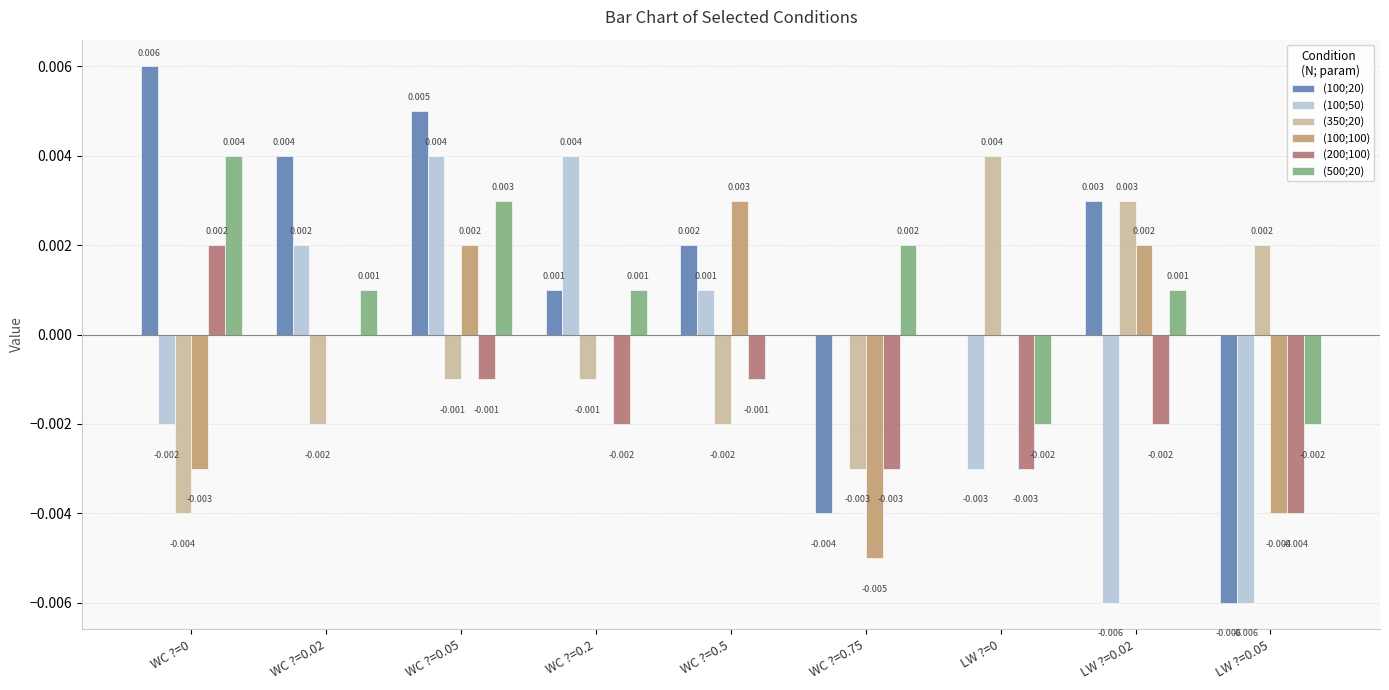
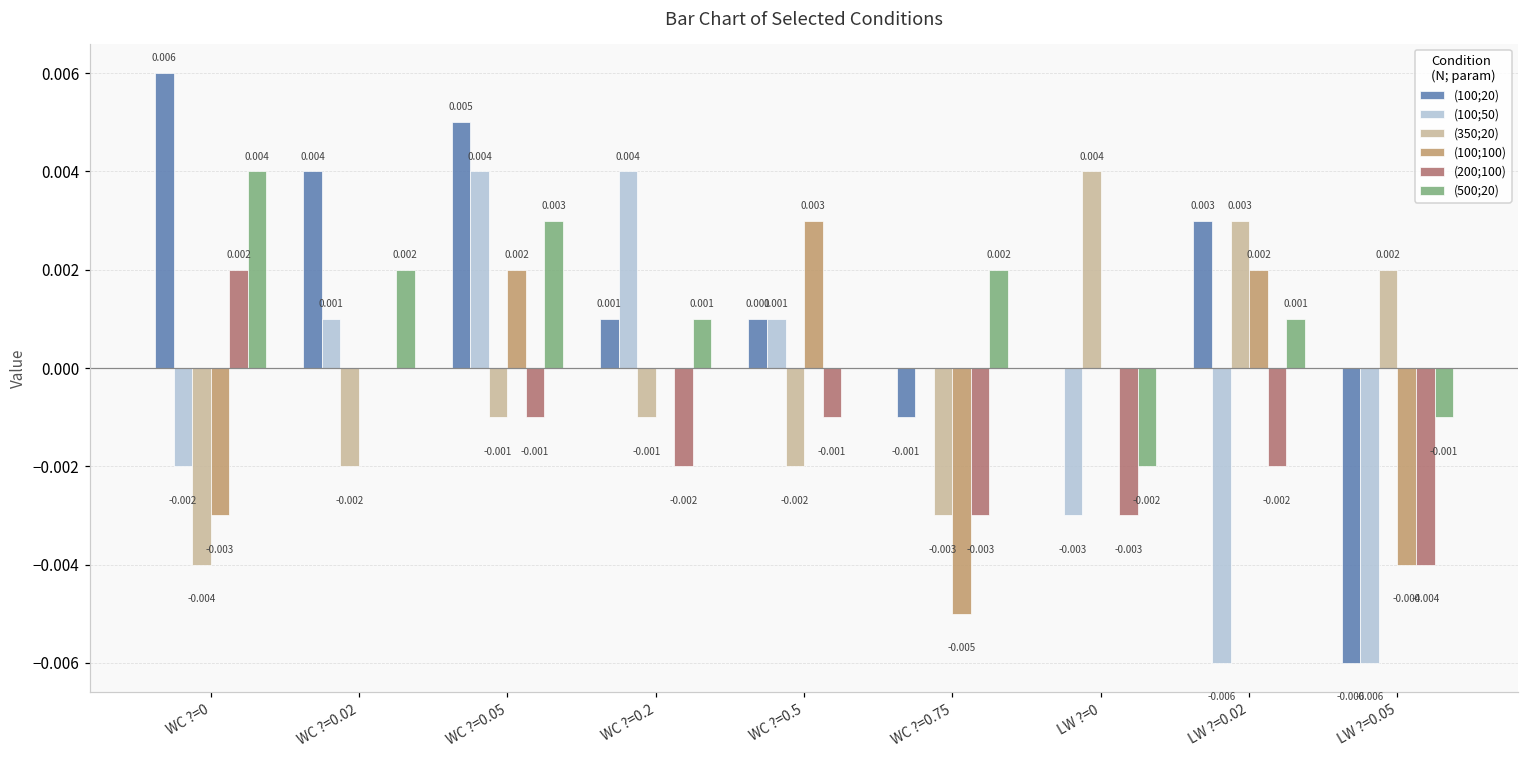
  {
    "(100;20)": {
      "WC ?=0": 0.006,
      "WC ?=0.02": 0.004,
      "WC ?=0.05": 0.005,
      "WC ?=0.2": 0.001,
-     "WC ?=0.5": 0.002,
-     "WC ?=0.75": -0.004,
+     "WC ?=0.5": 0.001,
+     "WC ?=0.75": -0.001,
      "LW ?=0.02": 0.003
    },
    "(100;50)": {
-     "WC ?=0.02": 0.002,
+     "WC ?=0.02": 0.001,
      "WC ?=0.05": 0.004,
      "WC ?=0.2": 0.004
    },
    "(500;20)": {
      "WC ?=0": 0.004,
-     "WC ?=0.02": 0.001,
+     "WC ?=0.02": 0.002,
      "WC ?=0.05": 0.003,
      "WC ?=0.2": 0.001,
      "WC ?=0.75": 0.002,
      "LW ?=0.02": 0.001,
-     "LW ?=0.05": -0.002
+     "LW ?=0.05": -0.001
    }
  }
